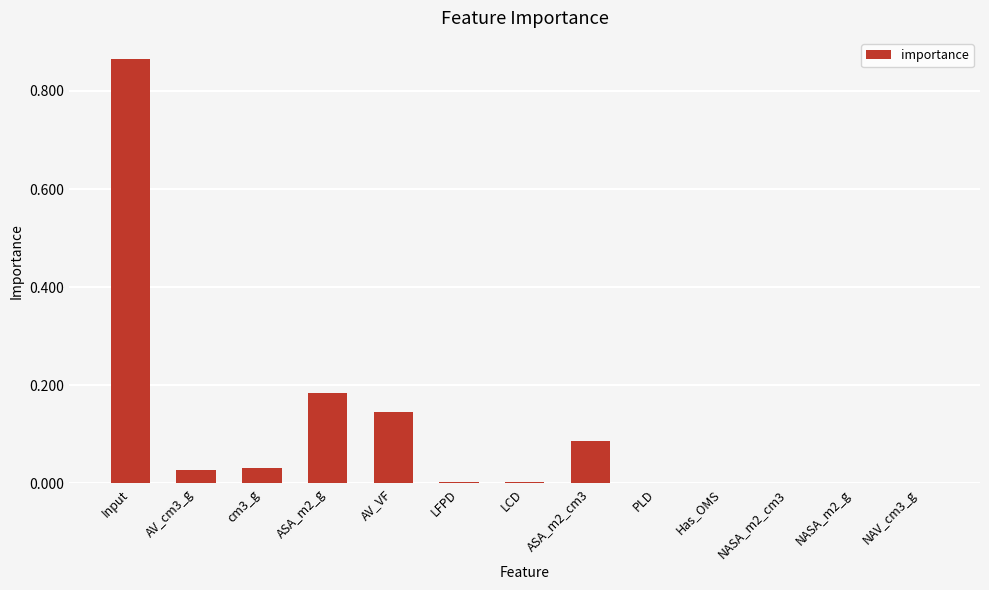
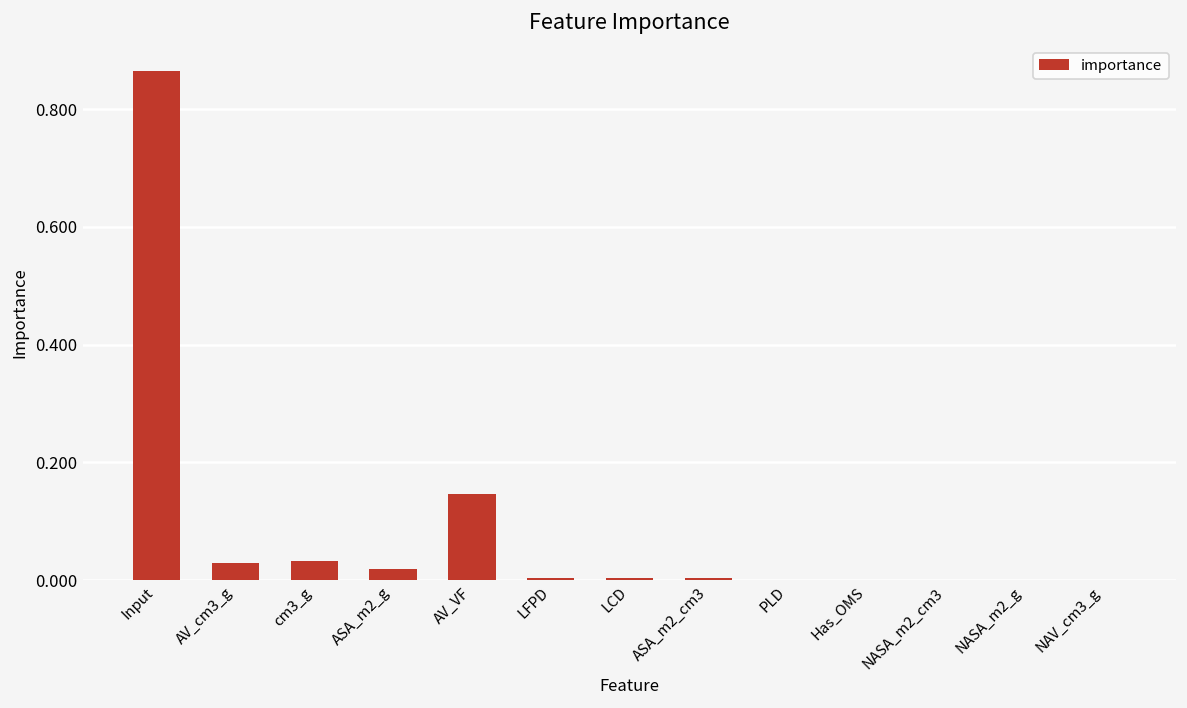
  {
    "Input": 0.86,
    "AV_cm3_g": 0.03,
    "cm3_g": 0.03,
-   "ASA_m2_g": 0.18,
+   "ASA_m2_g": 0.02,
    "AV_VF": 0.15,
-   "ASA_m2_cm3": 0.09
+   "ASA_m2_cm3": 0.00
  }
